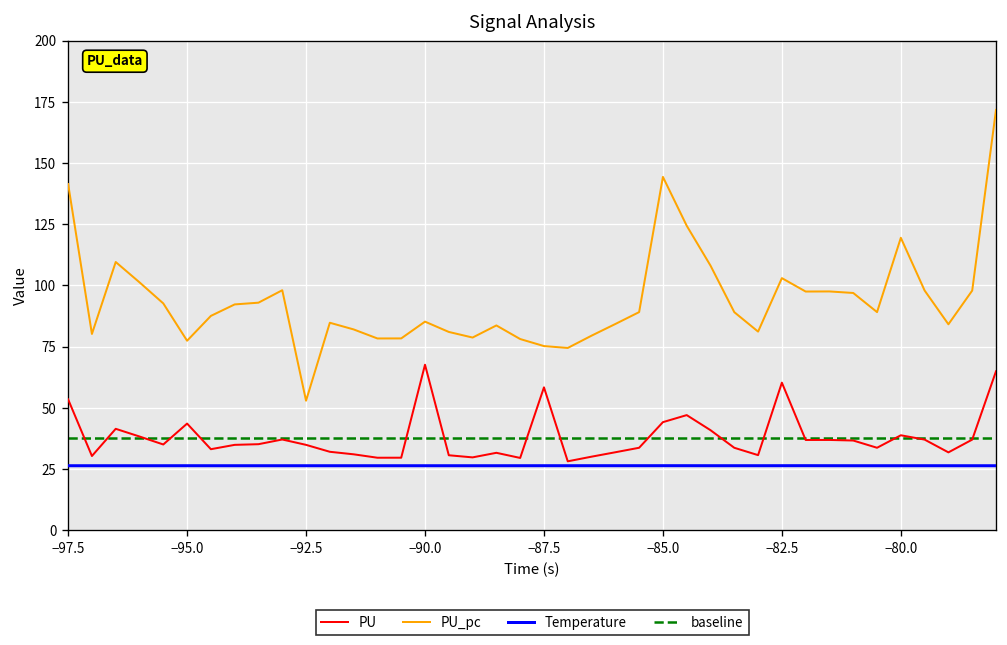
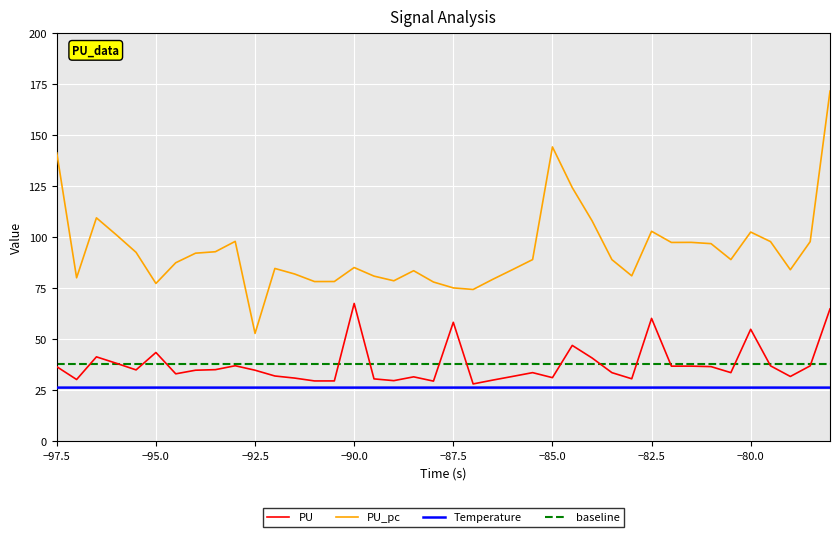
  {
    "PU": {
-     "−97.5": 53,
+     "−97.5": 37,
      "−95.0": 44,
      "−92.5": 35,
      "−90.0": 68,
      "−87.5": 58,
-     "−85.0": 44,
+     "−85.0": 31,
      "−82.5": 60,
-     "−80.0": 39
+     "−80.0": 55
    },
    "PU_pc": {
      "−97.5": 141,
      "−95.0": 77,
      "−92.5": 53,
      "−90.0": 85,
      "−87.5": 75,
      "−85.0": 144,
      "−82.5": 103,
-     "−80.0": 119
+     "−80.0": 103
    },
    "Temperature": {
      "−97.5": 26,
      "−95.0": 26,
      "−92.5": 26,
      "−90.0": 26,
      "−87.5": 26,
      "−85.0": 26,
      "−82.5": 26,
      "−80.0": 26
    }
  }
